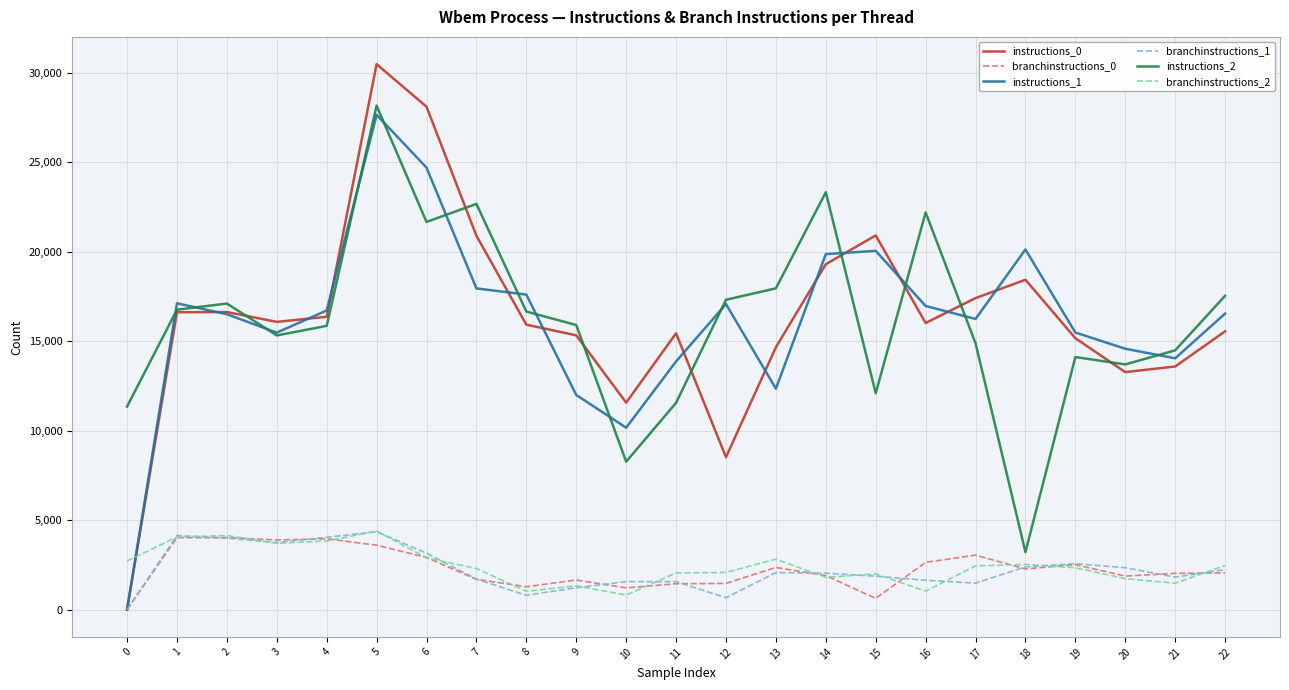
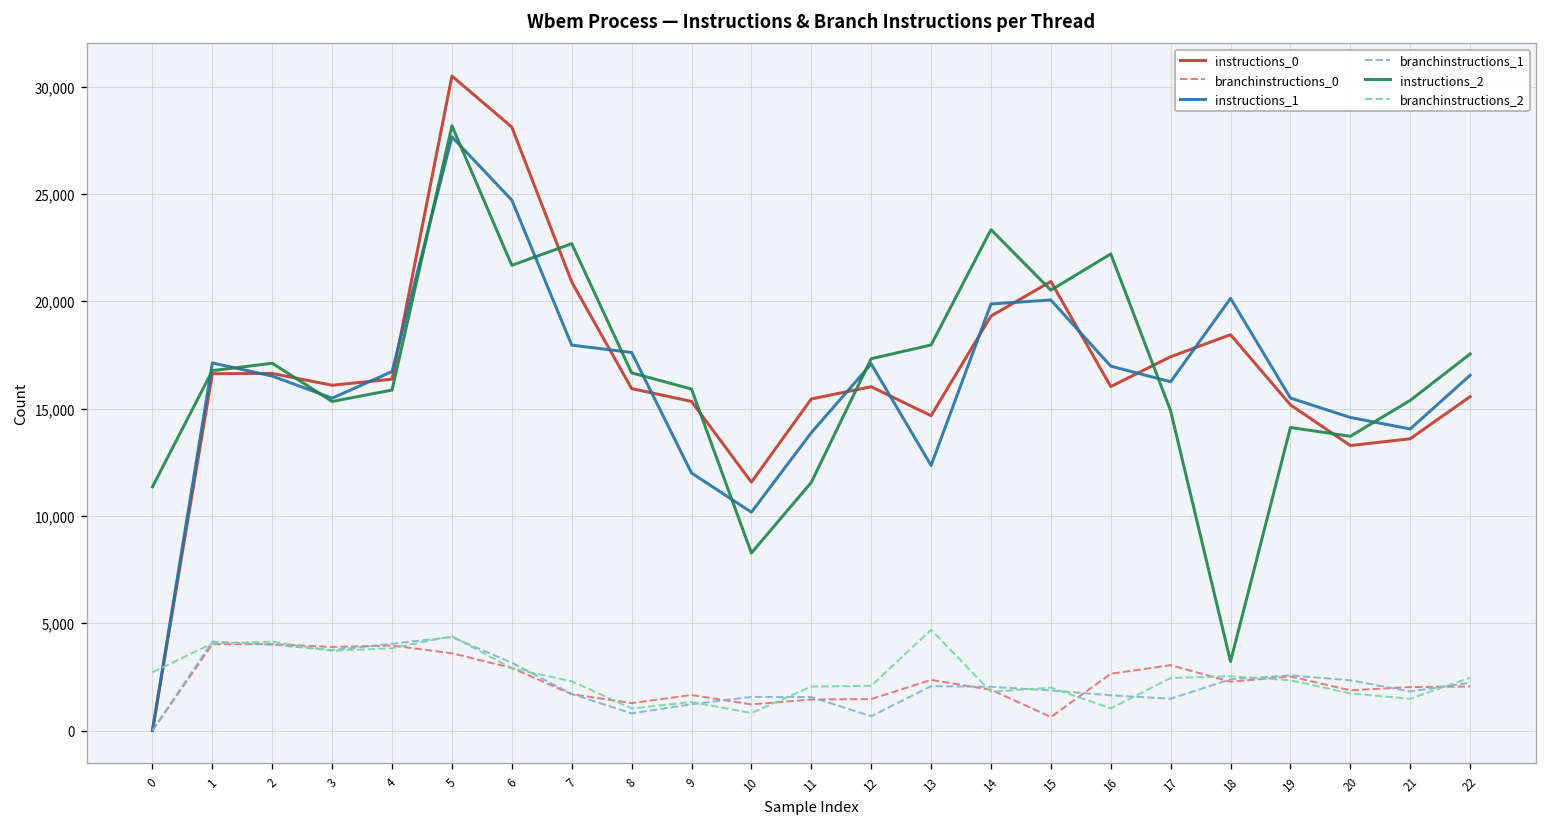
  {
    "instructions_0": {
      "3": "16,100",
      "4": "16,400",
      "5": "30,500",
      "6": "28,100",
      "7": "20,900",
      "8": "15,900",
      "9": "15,300",
      "10": "11,600",
      "11": "15,400",
-     "12": "8,500",
+     "12": "16,000",
      "13": "14,700",
      "14": "19,300",
      "15": "20,900",
      "16": "16,000",
      "17": "17,400",
      "18": "18,400",
      "19": "15,200",
      "20": "13,300",
      "21": "13,600",
      "22": "15,600"
    },
    "branchinstructions_0": {
      "3": "3,900",
      "5": "3,600",
      "8": "1,300",
      "9": "1,700",
      "10": "1,200",
      "12": "1,500",
      "13": "2,400",
      "15": "600",
      "16": "2,600",
      "17": "3,000",
      "20": "1,900",
      "21": "2,000",
      "22": "2,100"
    },
    "instructions_1": {
      "1": "17,100",
      "3": "15,500",
      "4": "16,700",
      "5": "27,700",
      "6": "24,700",
      "7": "18,000",
      "8": "17,600",
      "9": "12,000",
      "10": "10,200",
      "11": "13,900",
      "12": "17,100",
      "13": "12,400",
      "14": "19,900",
      "15": "20,100",
      "16": "17,000",
      "17": "16,200",
      "18": "20,100",
      "19": "15,500",
      "20": "14,600",
      "21": "14,000",
      "22": "16,600"
    },
    "branchinstructions_1": {
      "6": "3,200",
      "8": "800",
      "10": "1,600",
      "12": "700",
      "13": "2,100",
      "16": "1,600",
      "17": "1,500",
      "20": "2,300",
      "21": "1,800",
      "22": "2,200"
    },
    "instructions_2": {
      "0": "11,400",
      "2": "17,100",
      "3": "15,300",
      "4": "15,900",
      "5": "28,200",
      "6": "21,700",
      "7": "22,700",
      "8": "16,700",
      "9": "15,900",
      "10": "8,300",
      "11": "11,600",
      "12": "17,300",
      "13": "18,000",
      "14": "23,300",
-     "15": "12,100",
+     "15": "20,500",
      "16": "22,200",
      "17": "14,900",
      "18": "3,200",
      "19": "14,100",
      "20": "13,700",
-     "21": "14,500",
+     "21": "15,400",
      "22": "17,500"
    },
    "branchinstructions_2": {
      "0": "2,700",
      "7": "2,300",
      "8": "1,000",
      "10": "800",
      "11": "2,000",
      "12": "2,100",
-     "13": "2,800",
+     "13": "4,700",
      "16": "1,000",
      "17": "2,400",
      "19": "2,300",
      "20": "1,700",
      "21": "1,500",
      "22": "2,500"
    }
  }
